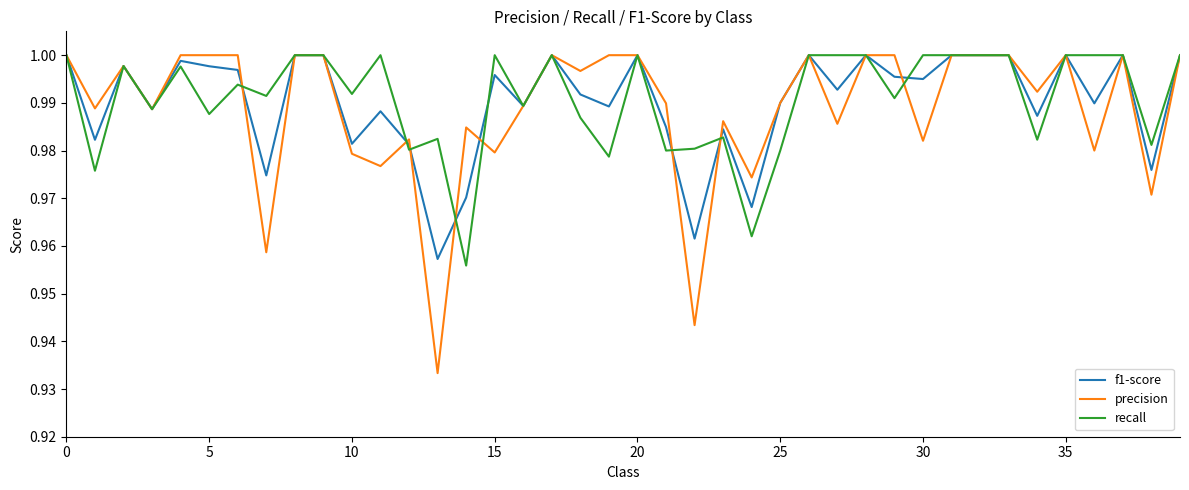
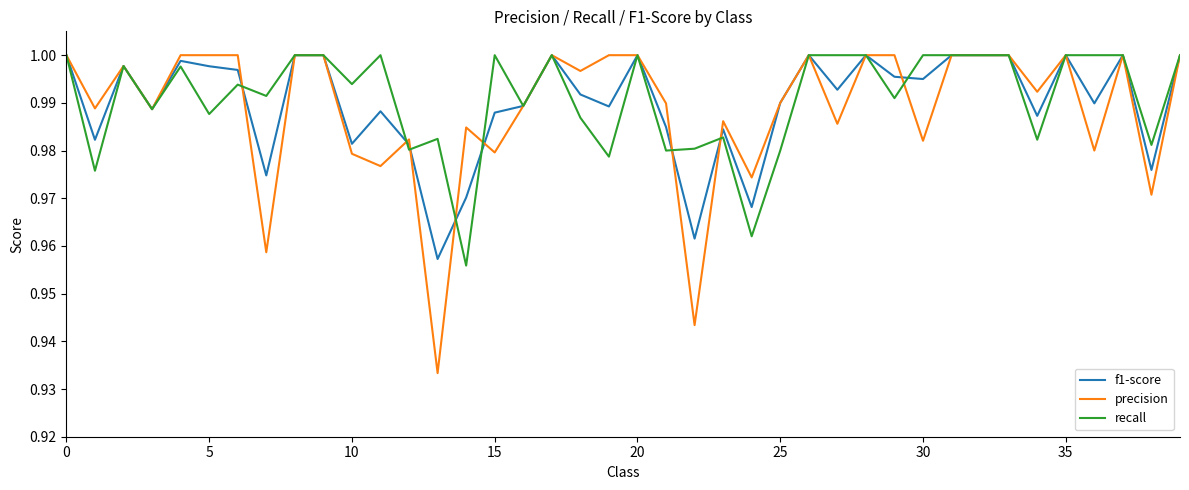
  {
    "f1-score": {
      "5": 0.998,
      "10": 0.981,
-     "15": 0.996,
+     "15": 0.988,
      "30": 0.995
    },
    "precision": {
      "5": 1.000,
      "10": 0.979,
      "15": 0.980,
      "30": 0.982
    },
    "recall": {
      "5": 0.988,
-     "10": 0.992,
+     "10": 0.994,
      "15": 1.000,
      "25": 0.980,
      "30": 1.000
    }
  }
